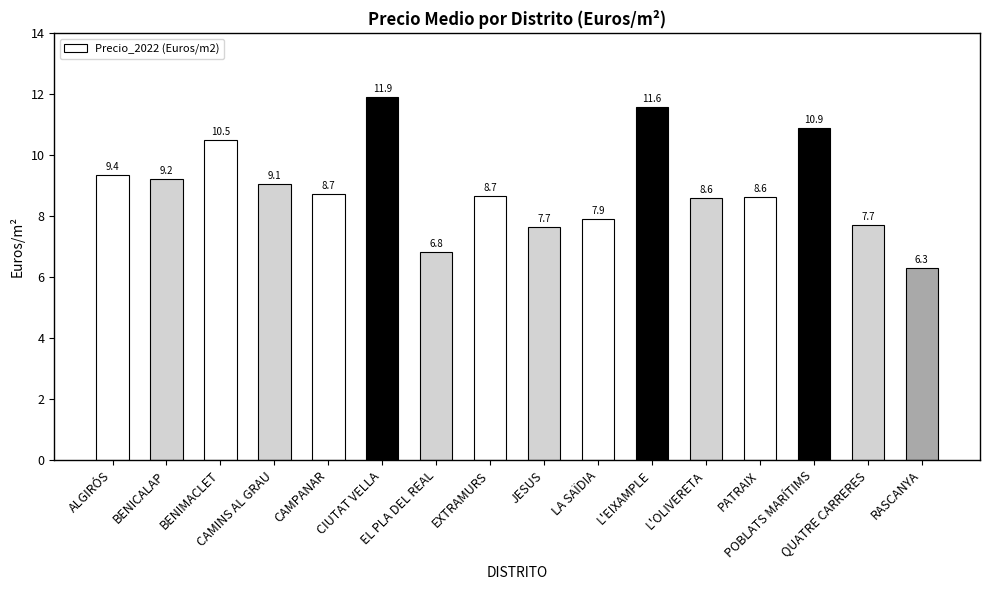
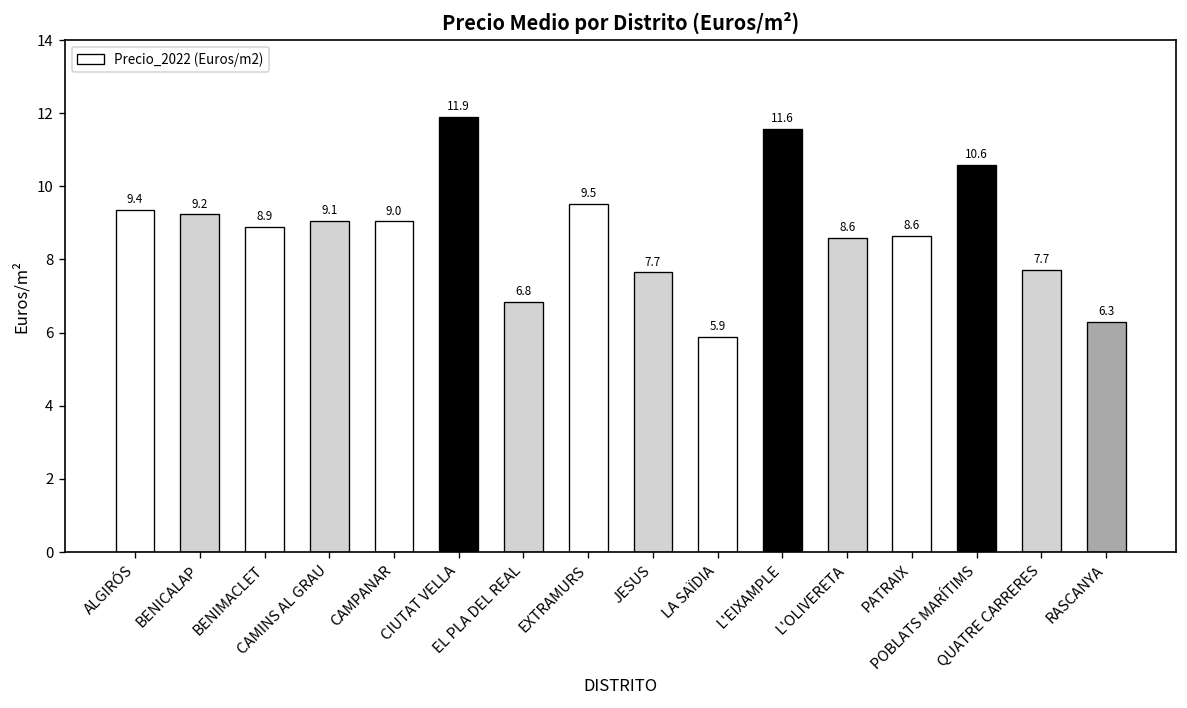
  {
    "ALGIRÓS": 9.4,
    "BENICALAP": 9.2,
-   "BENIMACLET": 10.5,
+   "BENIMACLET": 8.9,
    "CAMINS AL GRAU": 9.1,
-   "CAMPANAR": 8.7,
+   "CAMPANAR": 9.0,
    "CIUTAT VELLA": 11.9,
    "EL PLA DEL REAL": 6.8,
-   "EXTRAMURS": 8.7,
+   "EXTRAMURS": 9.5,
    "JESUS": 7.7,
-   "LA SAÏDIA": 7.9,
+   "LA SAÏDIA": 5.9,
    "L'EIXAMPLE": 11.6,
    "L'OLIVERETA": 8.6,
    "PATRAIX": 8.6,
-   "POBLATS MARÍTIMS": 10.9,
+   "POBLATS MARÍTIMS": 10.6,
    "QUATRE CARRERES": 7.7,
    "RASCANYA": 6.3
  }
